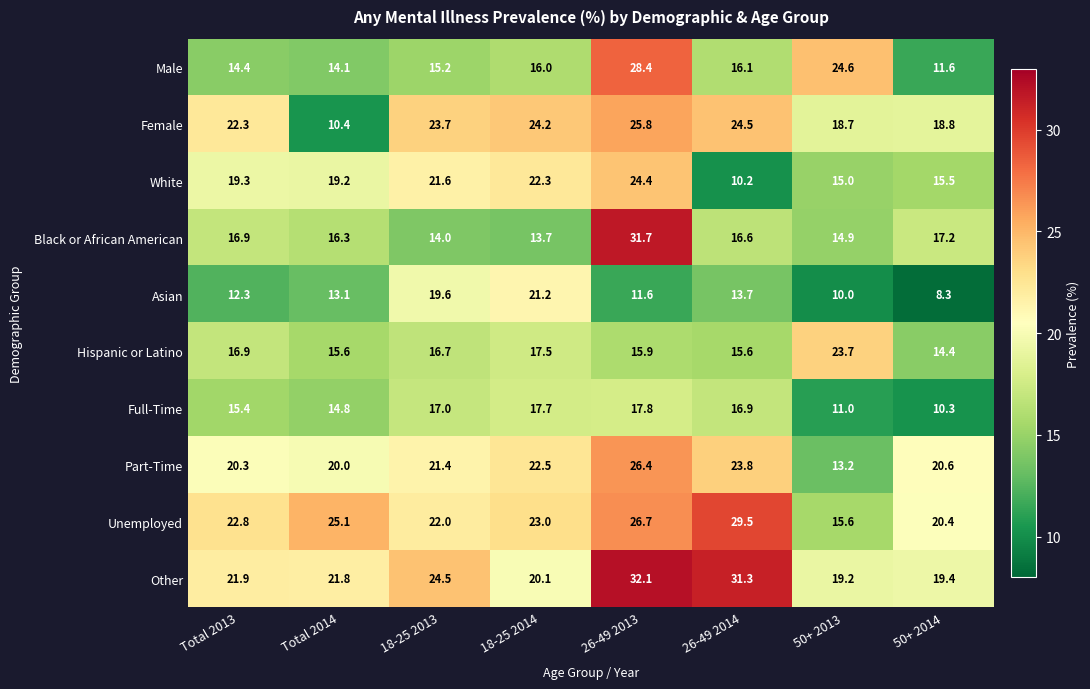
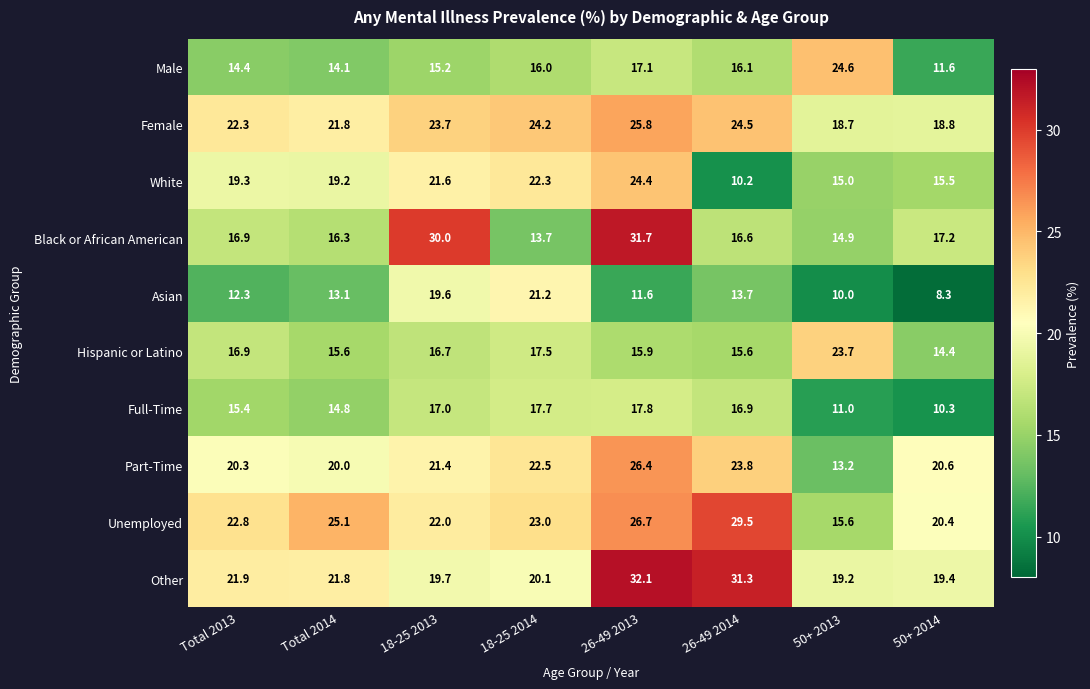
  {
    "Male": {
      "Total 2013": 14.4,
      "Total 2014": 14.1,
      "18-25 2013": 15.2,
      "18-25 2014": 16.0,
-     "26-49 2013": 28.4,
+     "26-49 2013": 17.1,
      "26-49 2014": 16.1,
      "50+ 2013": 24.6,
      "50+ 2014": 11.6
    },
    "Female": {
      "Total 2013": 22.3,
-     "Total 2014": 10.4,
+     "Total 2014": 21.8,
      "18-25 2013": 23.7,
      "18-25 2014": 24.2,
      "26-49 2013": 25.8,
      "26-49 2014": 24.5,
      "50+ 2013": 18.7,
      "50+ 2014": 18.8
    },
    "White": {
      "Total 2013": 19.3,
      "Total 2014": 19.2,
      "18-25 2013": 21.6,
      "18-25 2014": 22.3,
      "26-49 2013": 24.4,
      "26-49 2014": 10.2,
      "50+ 2013": 15.0,
      "50+ 2014": 15.5
    },
    "Black or African American": {
      "Total 2013": 16.9,
      "Total 2014": 16.3,
-     "18-25 2013": 14.0,
+     "18-25 2013": 30.0,
      "18-25 2014": 13.7,
      "26-49 2013": 31.7,
      "26-49 2014": 16.6,
      "50+ 2013": 14.9,
      "50+ 2014": 17.2
    },
    "Asian": {
      "Total 2013": 12.3,
      "Total 2014": 13.1,
      "18-25 2013": 19.6,
      "18-25 2014": 21.2,
      "26-49 2013": 11.6,
      "26-49 2014": 13.7,
      "50+ 2013": 10.0,
      "50+ 2014": 8.3
    },
    "Hispanic or Latino": {
      "Total 2013": 16.9,
      "Total 2014": 15.6,
      "18-25 2013": 16.7,
      "18-25 2014": 17.5,
      "26-49 2013": 15.9,
      "26-49 2014": 15.6,
      "50+ 2013": 23.7,
      "50+ 2014": 14.4
    },
    "Full-Time": {
      "Total 2013": 15.4,
      "Total 2014": 14.8,
      "18-25 2013": 17.0,
      "18-25 2014": 17.7,
      "26-49 2013": 17.8,
      "26-49 2014": 16.9,
      "50+ 2013": 11.0,
      "50+ 2014": 10.3
    },
    "Part-Time": {
      "Total 2013": 20.3,
      "Total 2014": 20.0,
      "18-25 2013": 21.4,
      "18-25 2014": 22.5,
      "26-49 2013": 26.4,
      "26-49 2014": 23.8,
      "50+ 2013": 13.2,
      "50+ 2014": 20.6
    },
    "Unemployed": {
      "Total 2013": 22.8,
      "Total 2014": 25.1,
      "18-25 2013": 22.0,
      "18-25 2014": 23.0,
      "26-49 2013": 26.7,
      "26-49 2014": 29.5,
      "50+ 2013": 15.6,
      "50+ 2014": 20.4
    },
    "Other": {
      "Total 2013": 21.9,
      "Total 2014": 21.8,
-     "18-25 2013": 24.5,
+     "18-25 2013": 19.7,
      "18-25 2014": 20.1,
      "26-49 2013": 32.1,
      "26-49 2014": 31.3,
      "50+ 2013": 19.2,
      "50+ 2014": 19.4
    }
  }
